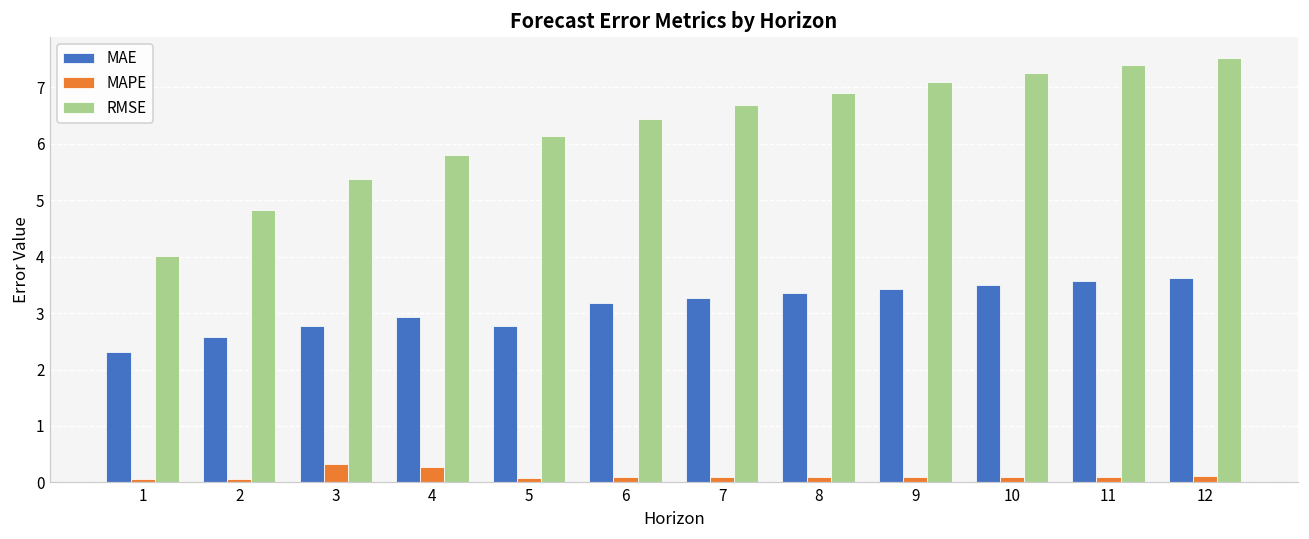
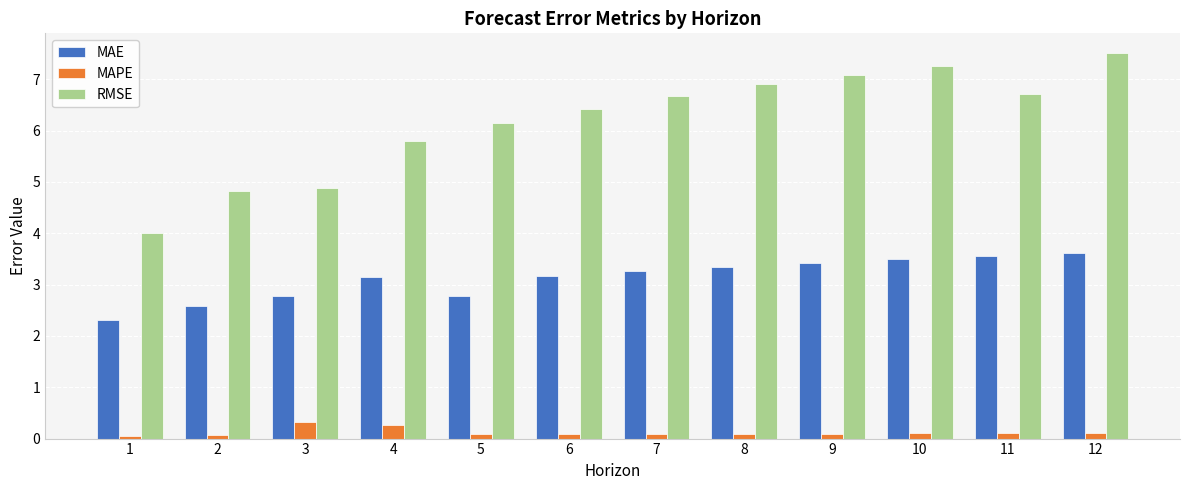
  {
    "MAE": {
      "1": 2.3,
      "2": 2.6,
      "3": 2.8,
-     "4": 2.9,
+     "4": 3.2,
      "5": 2.8,
      "6": 3.2,
      "7": 3.3,
      "8": 3.4,
      "9": 3.4,
      "10": 3.5,
      "11": 3.6,
      "12": 3.6
    },
    "MAPE": {
      "1": 0.1,
      "2": 0.1,
      "3": 0.3,
      "4": 0.3,
      "5": 0.1,
      "6": 0.1,
      "7": 0.1,
      "8": 0.1,
      "9": 0.1,
      "10": 0.1,
      "11": 0.1,
      "12": 0.1
    },
    "RMSE": {
      "1": 4.0,
      "2": 4.8,
-     "3": 5.4,
+     "3": 4.9,
      "4": 5.8,
      "5": 6.1,
      "6": 6.4,
      "7": 6.7,
      "8": 6.9,
      "9": 7.1,
      "10": 7.3,
-     "11": 7.4,
+     "11": 6.7,
      "12": 7.5
    }
  }
